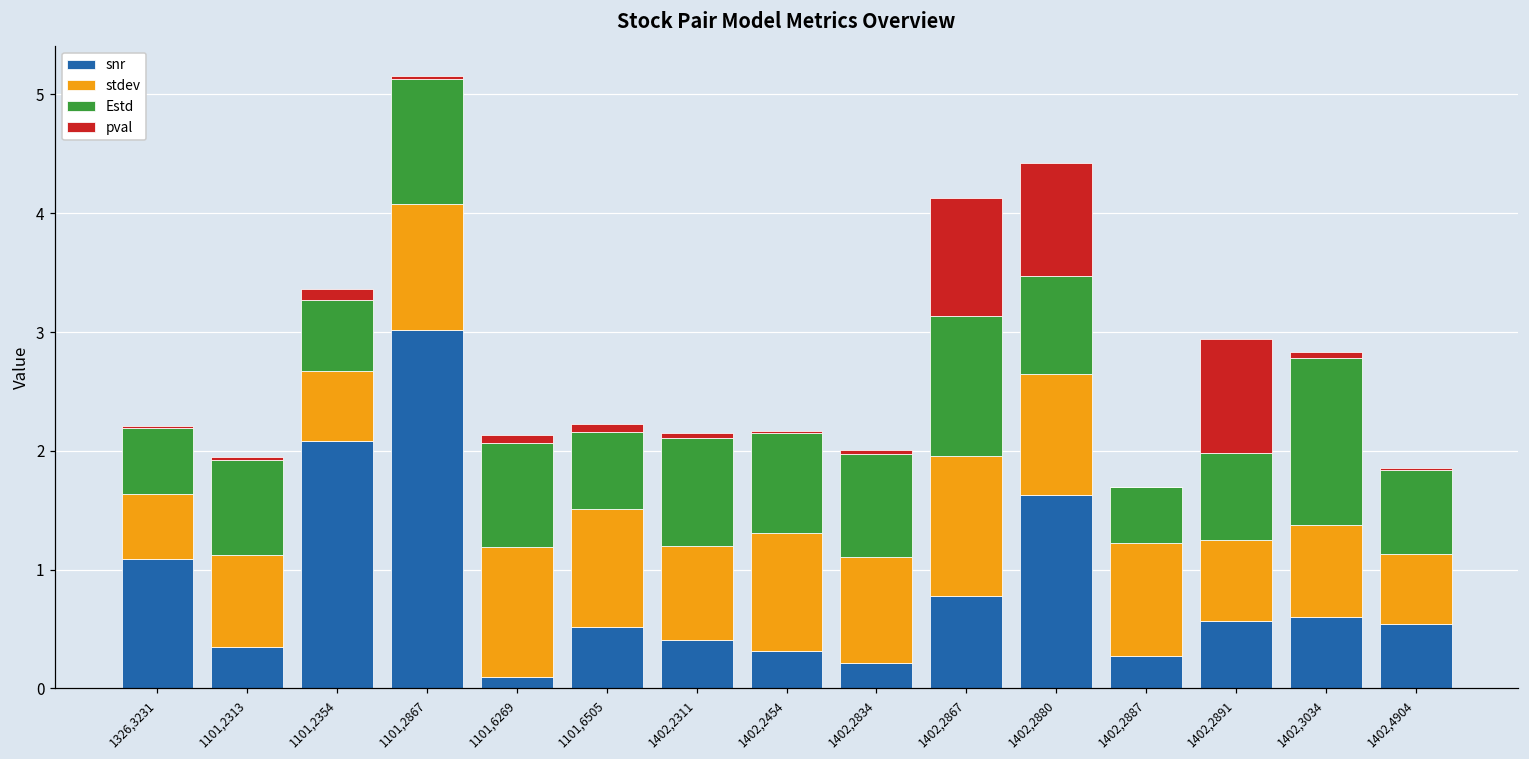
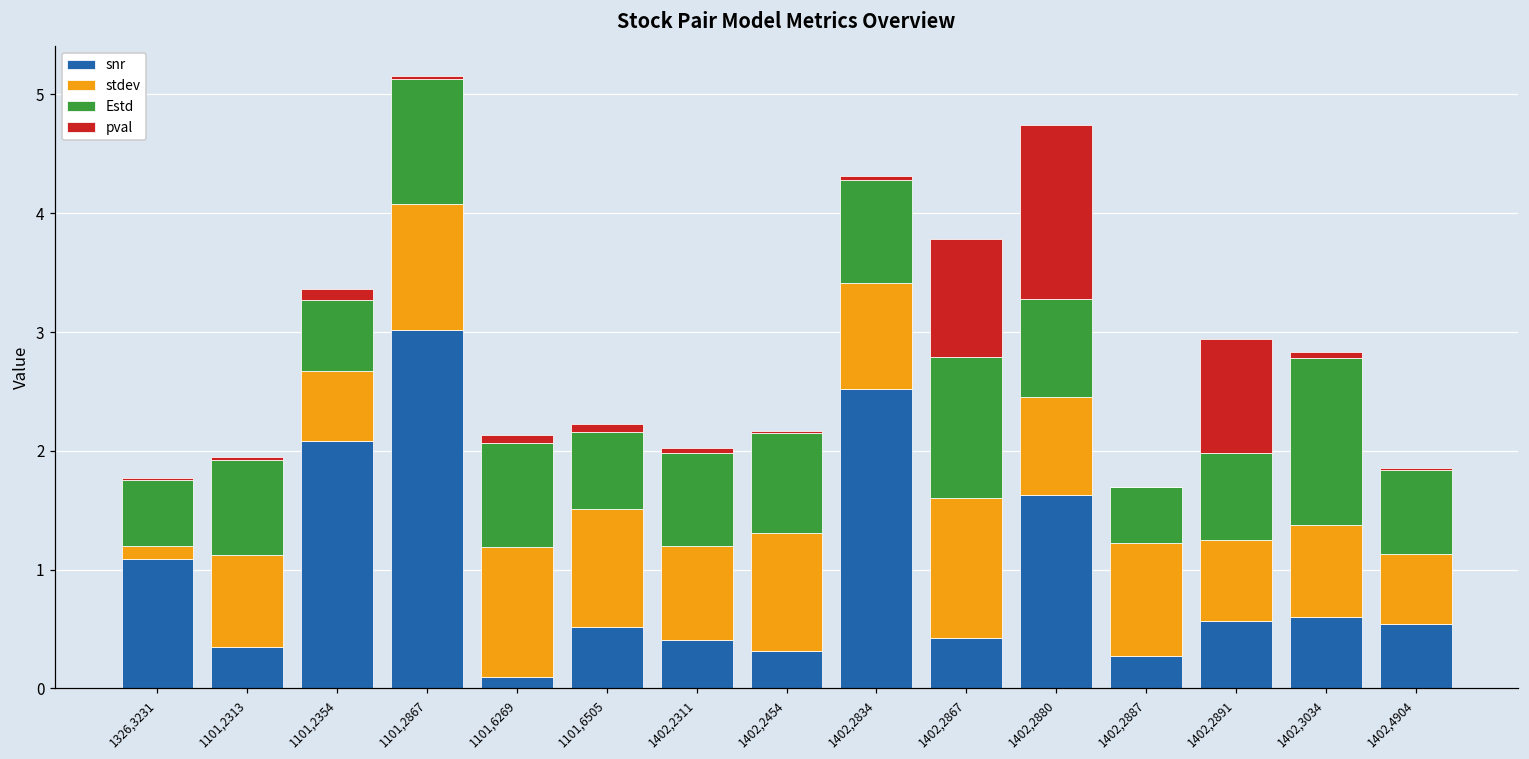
  {
    "snr": {
      "1326,3231": 1.09,
      "1101,2313": 0.35,
      "1101,2354": 2.08,
      "1101,2867": 3.01,
      "1101,6269": 0.10,
      "1101,6505": 0.52,
      "1402,2311": 0.40,
      "1402,2454": 0.32,
-     "1402,2834": 0.21,
-     "1402,2867": 0.77,
+     "1402,2834": 2.52,
+     "1402,2867": 0.43,
      "1402,2880": 1.63,
      "1402,2887": 0.27,
      "1402,2891": 0.57,
      "1402,3034": 0.60,
      "1402,4904": 0.54
    },
    "stdev": {
-     "1326,3231": 0.55,
+     "1326,3231": 0.11,
      "1101,2313": 0.78,
      "1101,2354": 0.59,
      "1101,2867": 1.07,
      "1101,6269": 1.09,
      "1101,6505": 0.99,
      "1402,2311": 0.79,
      "1402,2454": 0.99,
      "1402,2834": 0.90,
      "1402,2867": 1.18,
-     "1402,2880": 1.02,
+     "1402,2880": 0.83,
      "1402,2887": 0.96,
      "1402,2891": 0.68,
      "1402,3034": 0.77,
      "1402,4904": 0.59
    },
    "Estd": {
      "1326,3231": 0.56,
      "1101,2313": 0.80,
      "1101,2354": 0.59,
      "1101,2867": 1.05,
      "1101,6269": 0.88,
      "1101,6505": 0.65,
-     "1402,2311": 0.91,
+     "1402,2311": 0.79,
      "1402,2454": 0.84,
      "1402,2834": 0.86,
      "1402,2867": 1.18,
      "1402,2880": 0.83,
      "1402,2887": 0.47,
      "1402,2891": 0.73,
      "1402,3034": 1.41,
      "1402,4904": 0.71
    },
    "pval": {
      "1101,2313": 0.03,
      "1101,2354": 0.10,
      "1101,6269": 0.07,
      "1101,6505": 0.06,
      "1402,2311": 0.04,
      "1402,2834": 0.03,
      "1402,2867": 0.99,
-     "1402,2880": 0.95,
+     "1402,2880": 1.46,
      "1402,2891": 0.96,
      "1402,3034": 0.05
    }
  }
